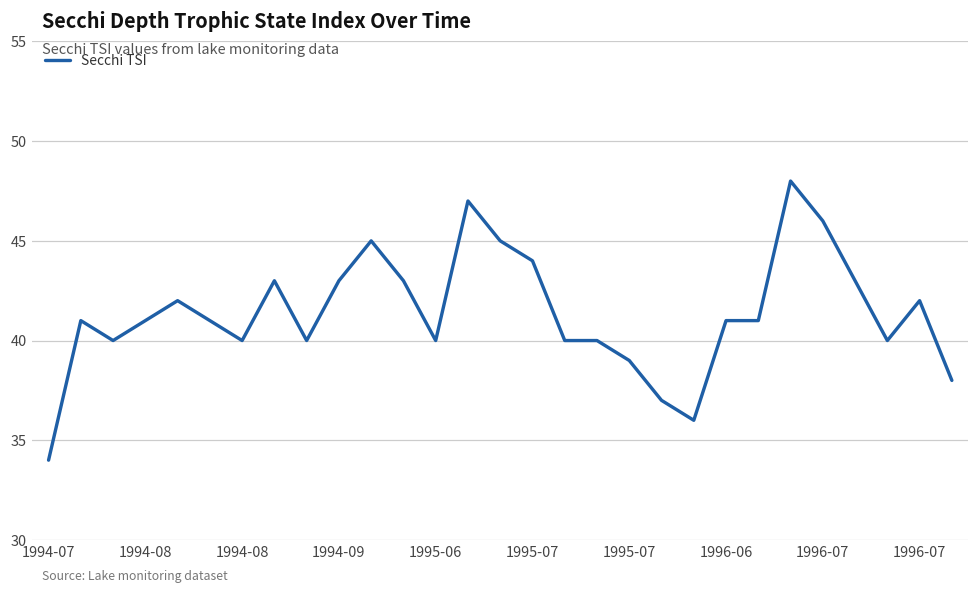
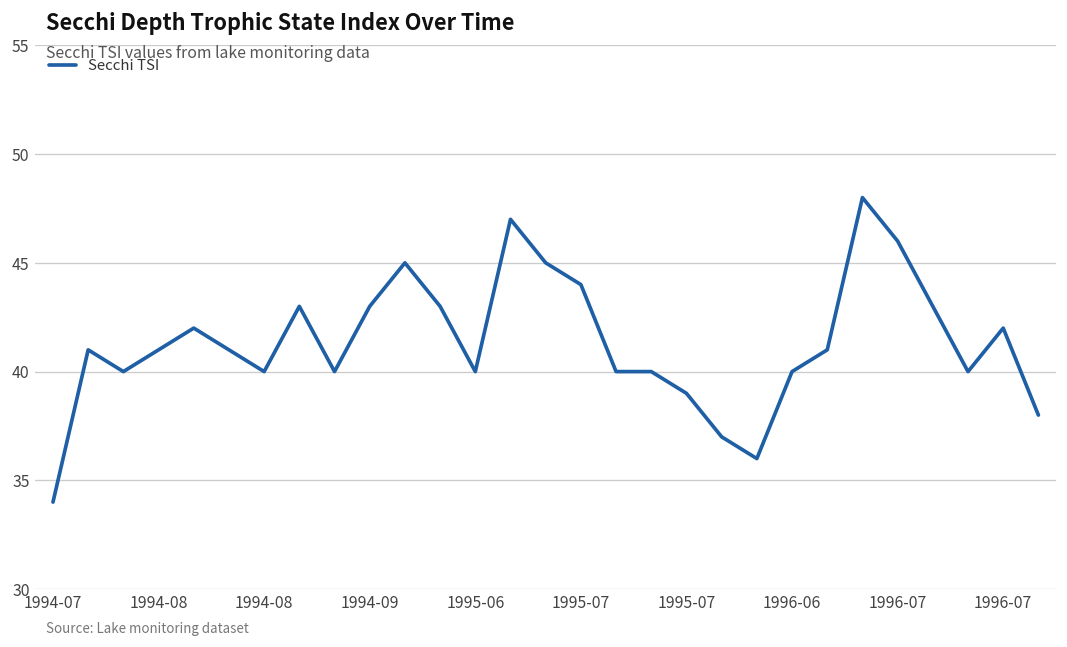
  {
    "1994-07": 34,
    "1994-09": 43,
    "1995-06": 40,
-   "1996-06": 41
+   "1996-06": 40
  }
